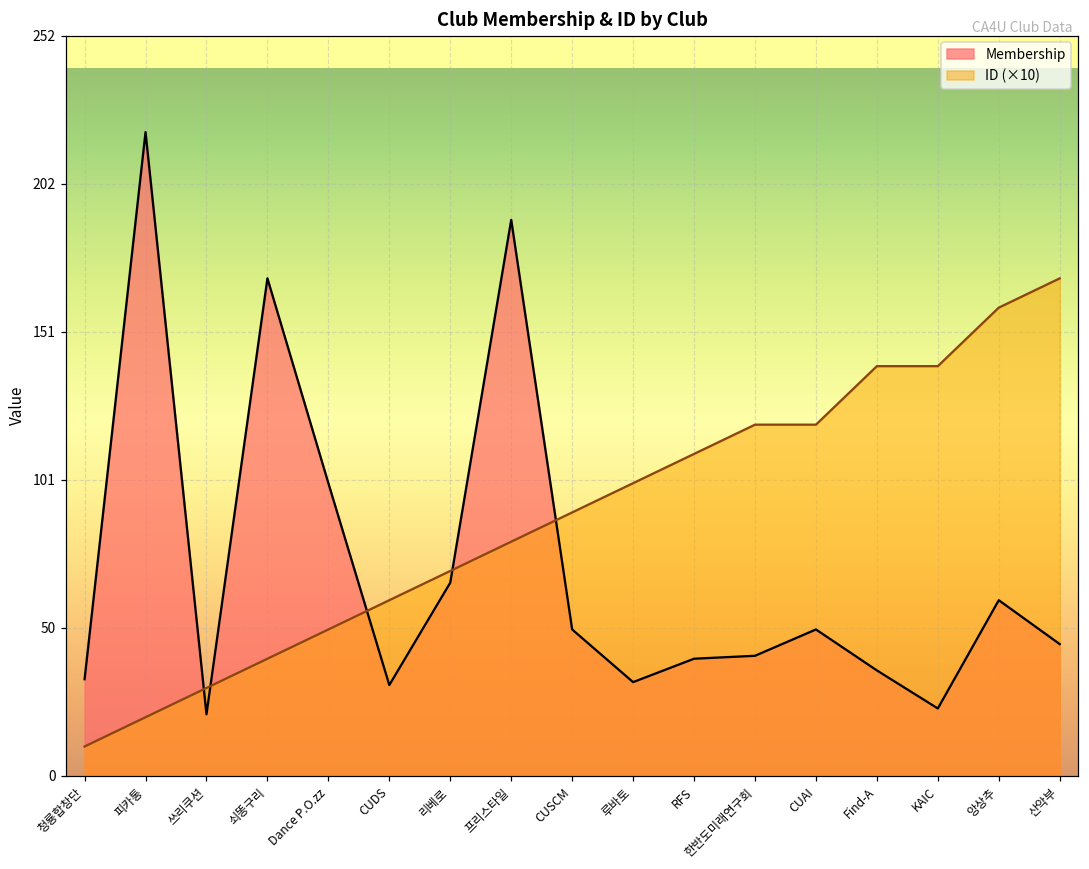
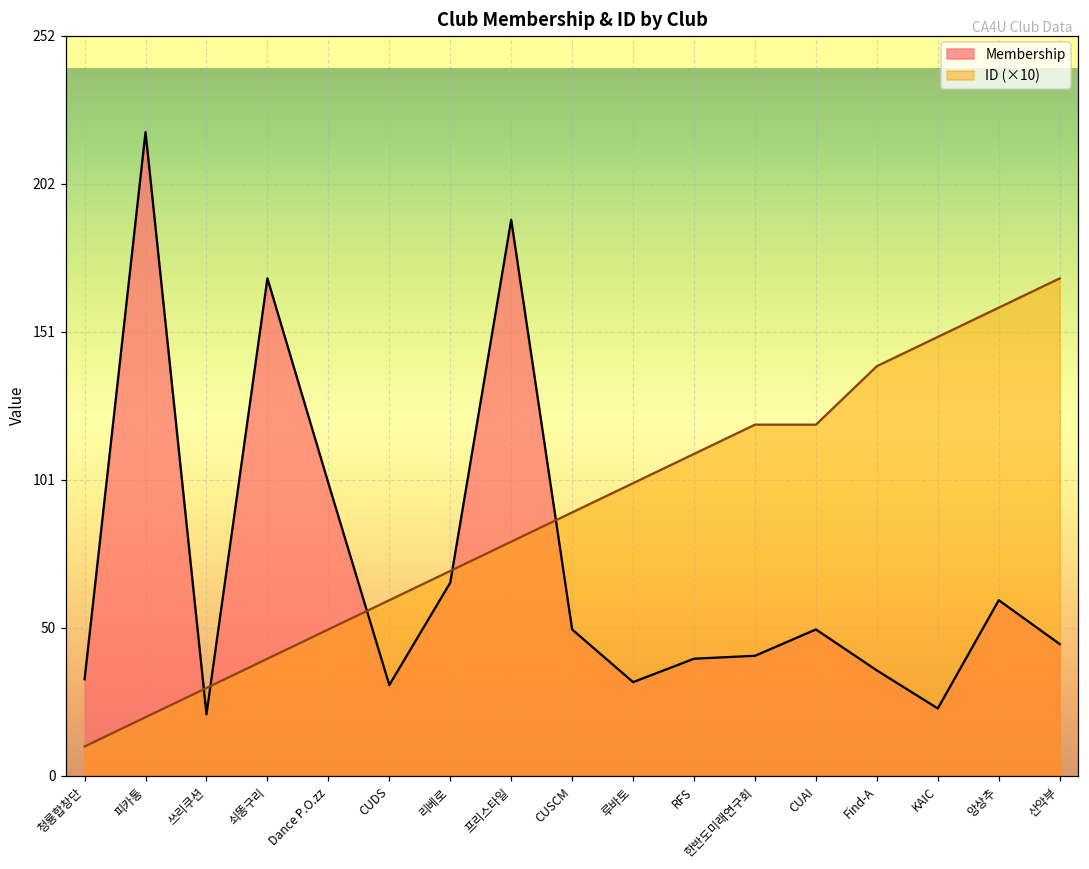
  {
    "Membership": {
      "청룡합창단": 33,
      "피카통": 219,
      "쓰리쿠션": 21,
      "쇠똥구리": 169,
      "Dance P.O.zz": 100,
      "CUDS": 31,
      "리베로": 66,
      "프리스타일": 189,
      "CUSCM": 50,
      "루바토": 32,
      "RFS": 40,
      "한반도미래연구회": 41,
      "CUAI": 50,
      "Find-A": 36,
      "KAIC": 23,
      "앙상추": 60,
      "산악부": 45
    },
    "ID (×10)": {
      "청룡합창단": 10,
      "피카통": 20,
      "쓰리쿠션": 30,
      "쇠똥구리": 40,
      "Dance P.O.zz": 50,
      "CUDS": 60,
      "리베로": 70,
      "프리스타일": 80,
      "CUSCM": 90,
      "루바토": 100,
      "RFS": 110,
      "한반도미래연구회": 120,
      "CUAI": 120,
      "Find-A": 139,
-     "KAIC": 139,
+     "KAIC": 149,
      "앙상추": 159,
      "산악부": 169
    }
  }
